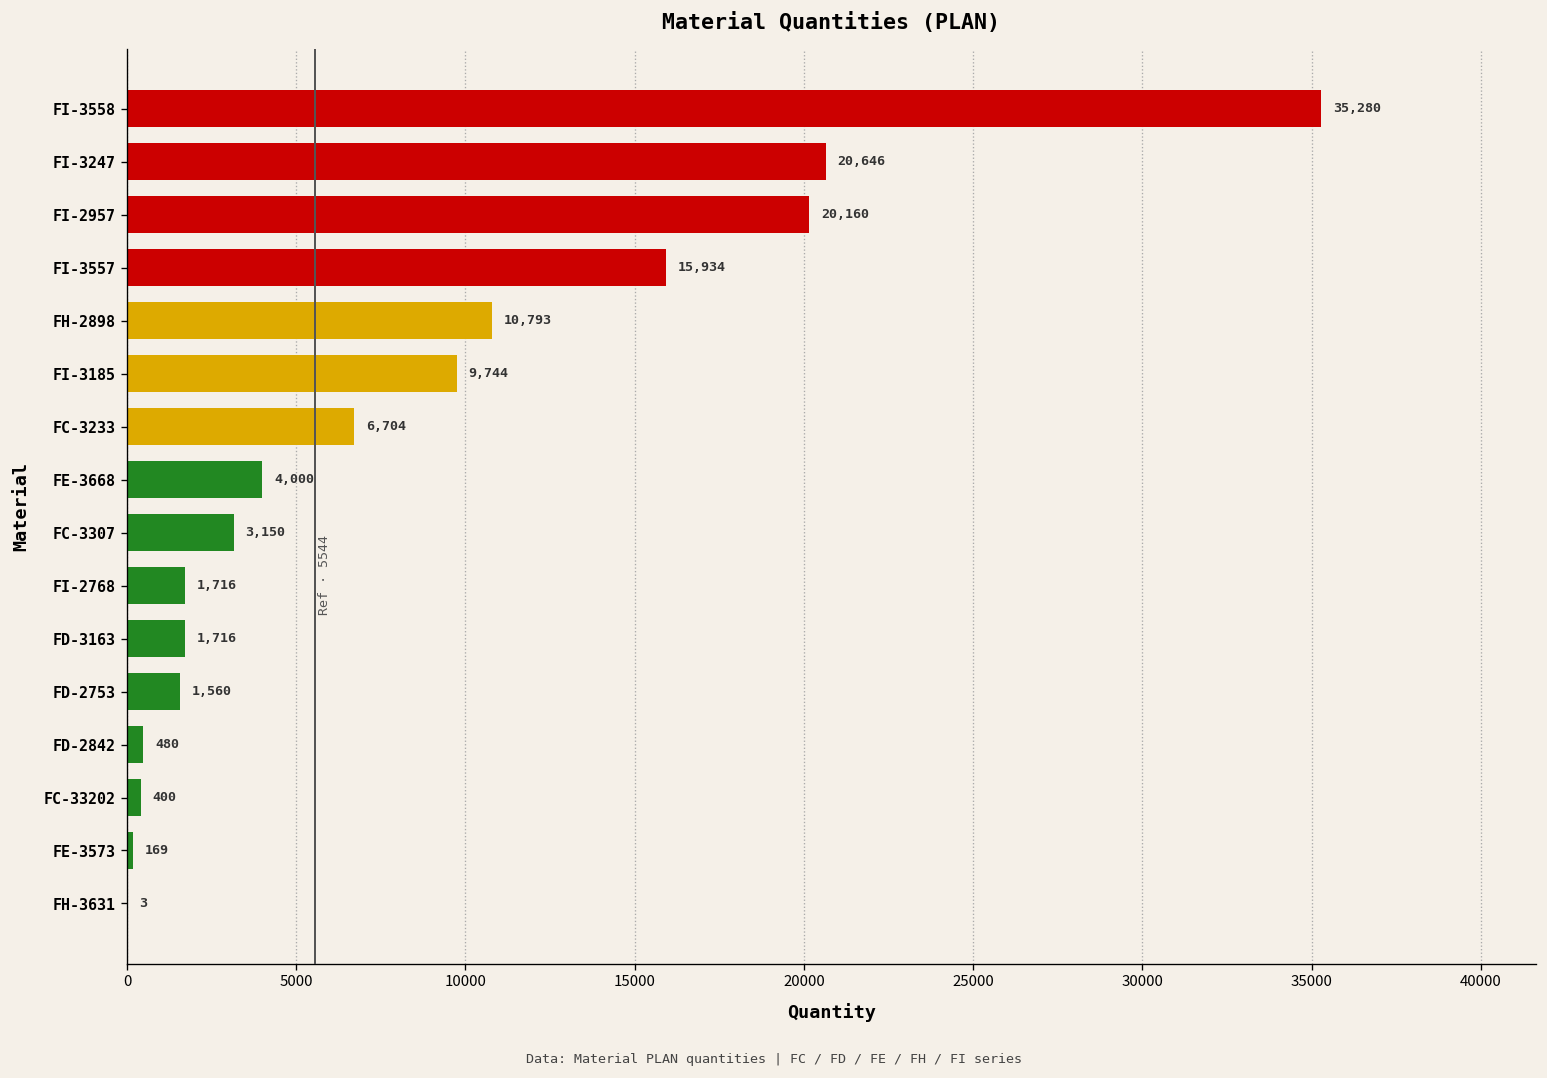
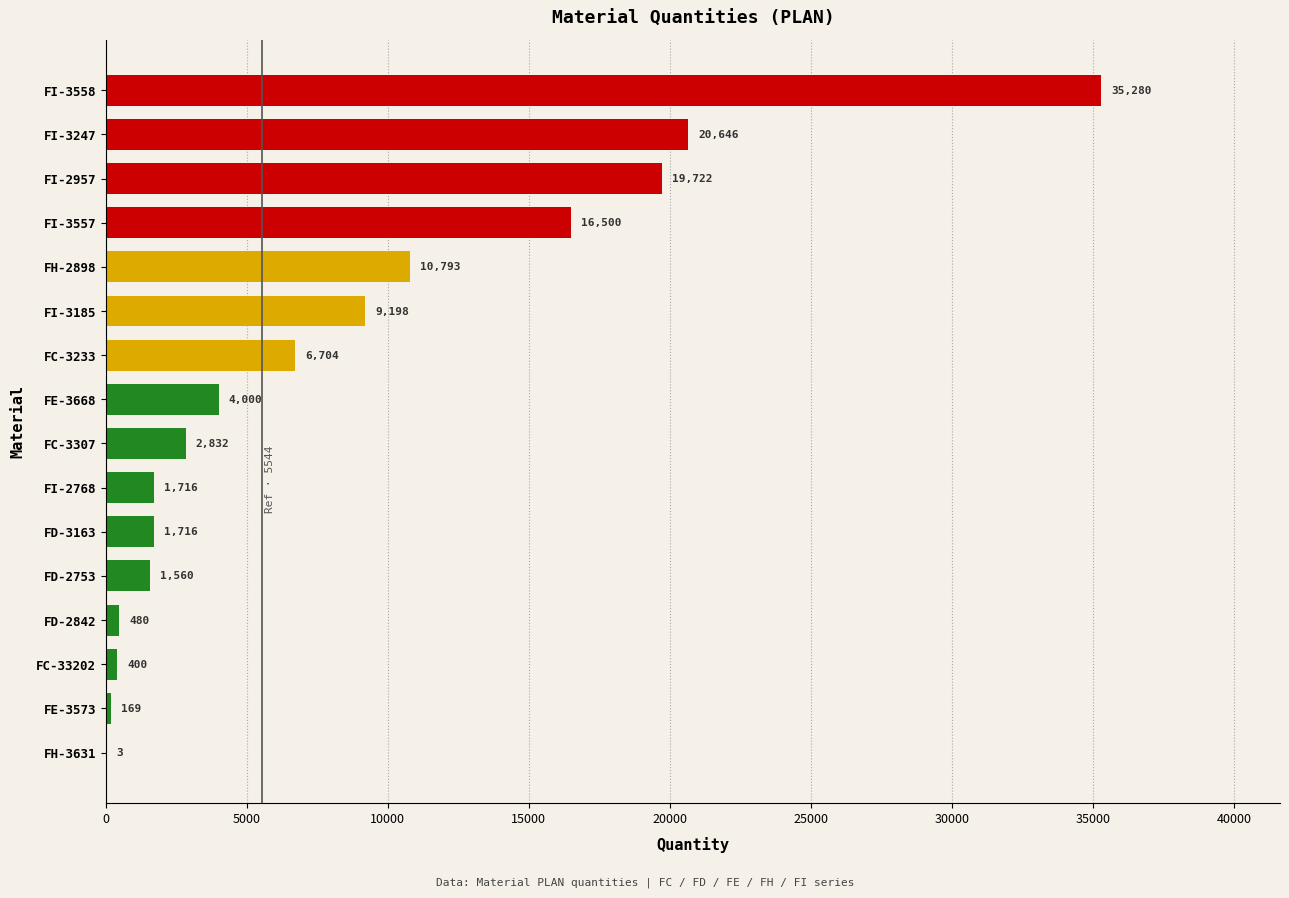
  {
    "FI-3558": "35,280",
    "FI-3247": "20,646",
-   "FI-2957": "20,160",
-   "FI-3557": "15,934",
+   "FI-2957": "19,722",
+   "FI-3557": "16,500",
    "FH-2898": "10,793",
-   "FI-3185": "9,744",
+   "FI-3185": "9,198",
    "FC-3233": "6,704",
    "FE-3668": "4,000",
-   "FC-3307": "3,150",
+   "FC-3307": "2,832",
    "FI-2768": "1,716",
    "FD-3163": "1,716",
    "FD-2753": "1,560",
    "FD-2842": "480",
    "FC-33202": "400",
    "FE-3573": "169",
    "FH-3631": "3"
  }
